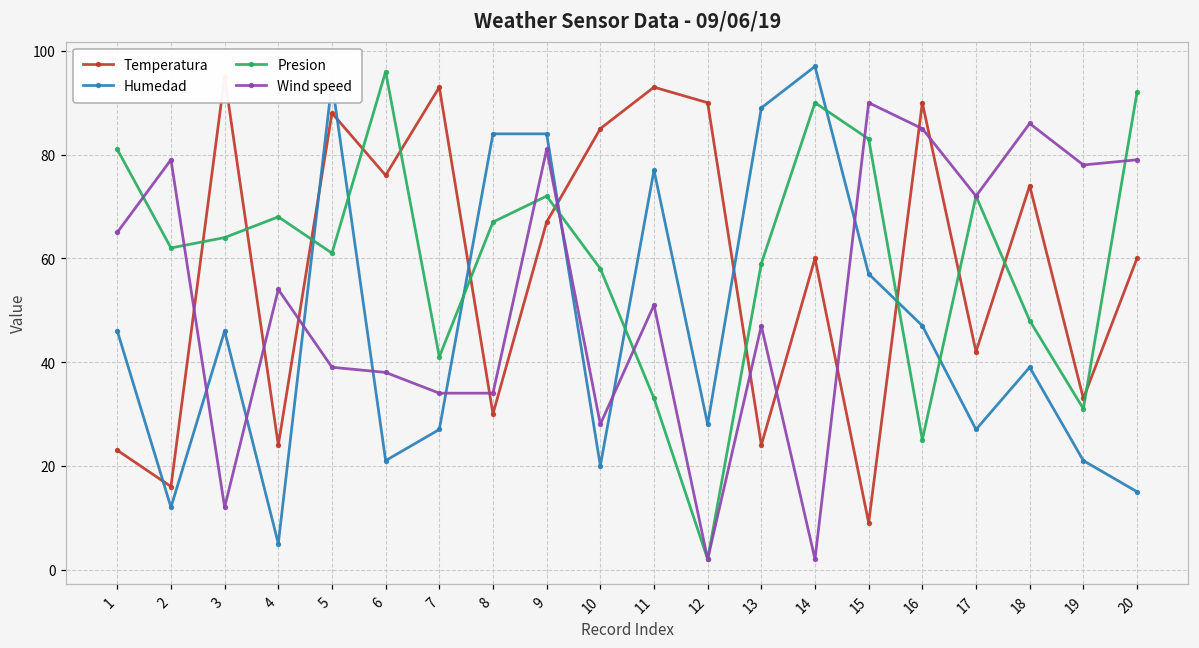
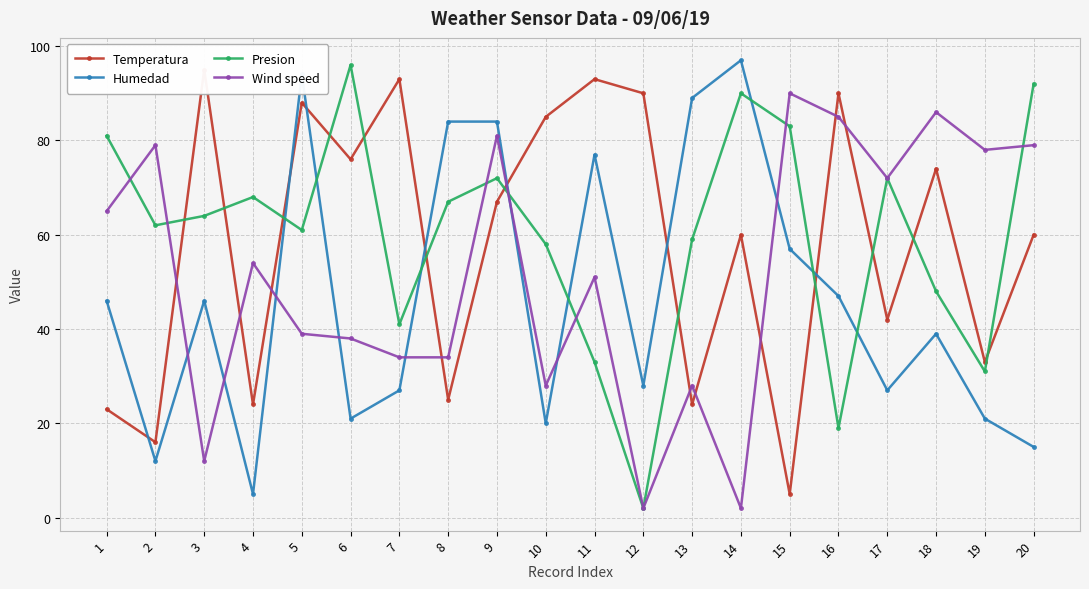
  {
    "Temperatura": {
      "1": 23,
      "2": 16,
      "4": 24,
      "5": 88,
      "6": 76,
      "7": 93,
-     "8": 30,
+     "8": 25,
      "9": 67,
      "10": 85,
      "11": 93,
      "12": 90,
      "13": 24,
      "14": 60,
-     "15": 9,
+     "15": 5,
      "16": 90,
      "17": 42,
      "18": 74,
      "19": 33,
      "20": 60
    },
    "Humedad": {
      "1": 46,
      "2": 12,
      "3": 46,
      "4": 5,
      "6": 21,
      "7": 27,
      "8": 84,
      "9": 84,
      "10": 20,
      "11": 77,
      "12": 28,
      "13": 89,
      "14": 97,
      "15": 57,
      "16": 47,
      "17": 27,
      "18": 39,
      "19": 21,
      "20": 15
    },
    "Presion": {
      "1": 81,
      "2": 62,
      "3": 64,
      "4": 68,
      "5": 61,
      "6": 96,
      "7": 41,
      "8": 67,
      "9": 72,
      "10": 58,
      "11": 33,
      "13": 59,
      "14": 90,
      "15": 83,
-     "16": 25,
+     "16": 19,
      "18": 48,
      "19": 31,
      "20": 92
    },
    "Wind speed": {
      "1": 65,
      "2": 79,
      "3": 12,
      "4": 54,
      "5": 39,
      "6": 38,
      "7": 34,
      "8": 34,
      "9": 81,
      "10": 28,
      "11": 51,
-     "13": 47,
+     "13": 28,
      "14": 2,
      "15": 90,
      "16": 85,
      "18": 86,
      "19": 78,
      "20": 79
    }
  }
